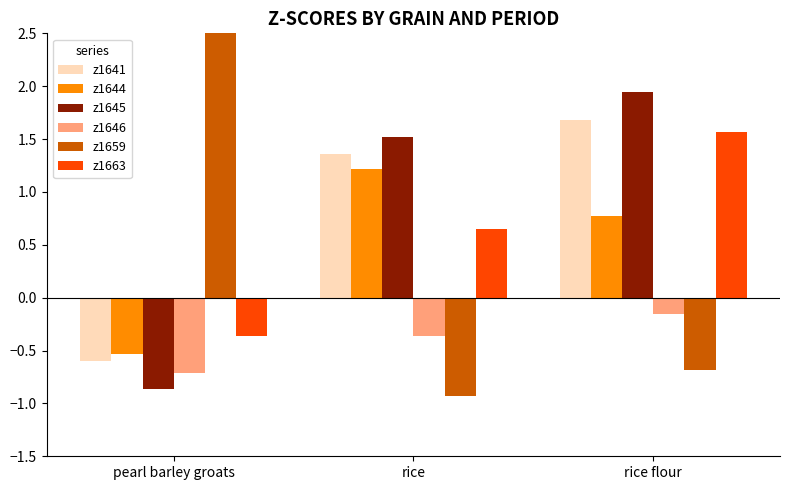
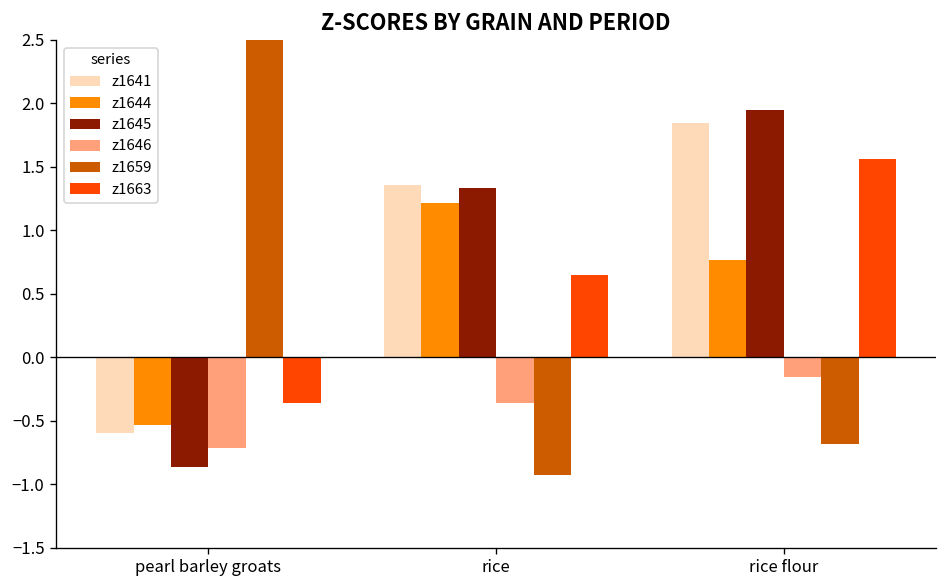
  {
    "z1641": {
      "pearl barley groats": -0.60,
      "rice": 1.36,
-     "rice flour": 1.68
+     "rice flour": 1.85
    },
    "z1644": {
      "pearl barley groats": -0.53,
      "rice": 1.22,
      "rice flour": 0.77
    },
    "z1645": {
      "pearl barley groats": -0.87,
-     "rice": 1.52,
+     "rice": 1.33,
      "rice flour": 1.95
    },
    "z1646": {
      "pearl barley groats": -0.71,
      "rice": -0.36,
      "rice flour": -0.15
    }
  }
